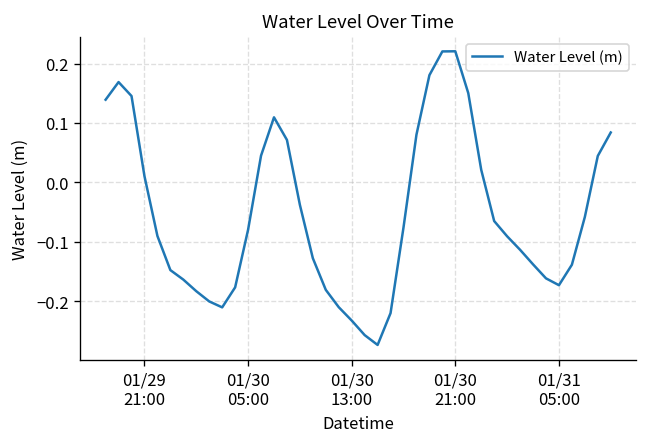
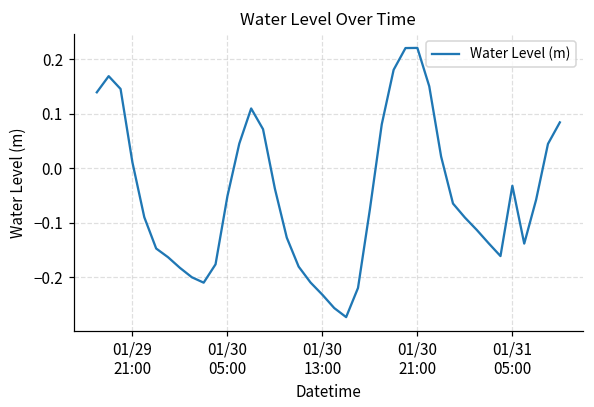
  {
    "01/29 21:00": 0.01,
-   "01/30 05:00": -0.08,
+   "01/30 05:00": -0.05,
    "01/30 13:00": -0.23,
    "01/30 21:00": 0.22,
-   "01/31 05:00": -0.17
+   "01/31 05:00": -0.03
  }
